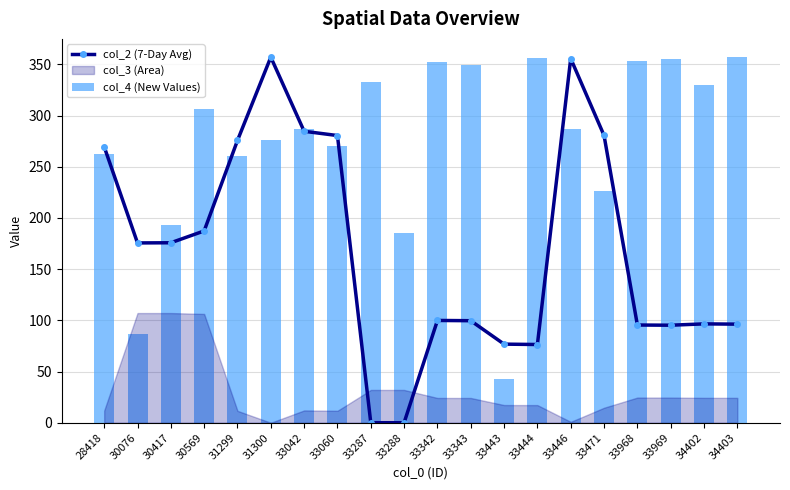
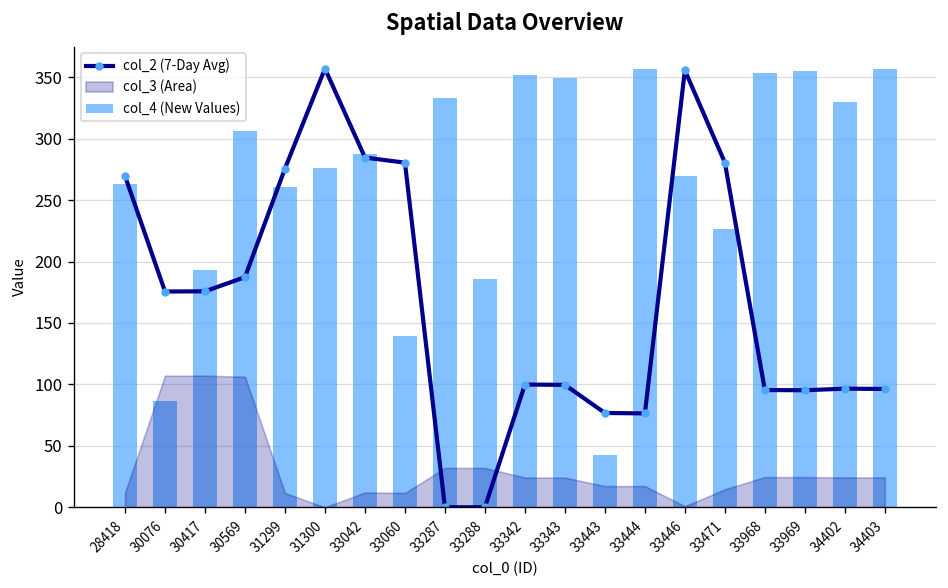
  {
    "col_4 (New Values)": {
      "28418": 263,
      "30076": 87,
      "30417": 193,
      "30569": 306,
      "31299": 260,
      "31300": 276,
      "33042": 287,
-     "33060": 270,
+     "33060": 140,
      "33287": 333,
      "33288": 186,
      "33342": 352,
      "33343": 349,
      "33443": 43,
      "33444": 356,
-     "33446": 287,
+     "33446": 269,
      "33471": 227,
      "33968": 354,
      "33969": 355,
      "34402": 330,
      "34403": 357
    }
  }
